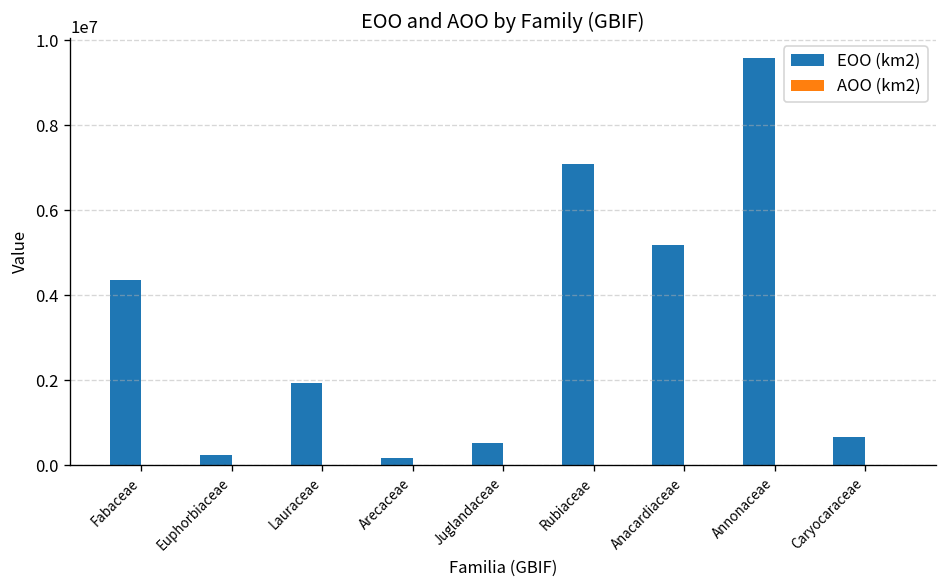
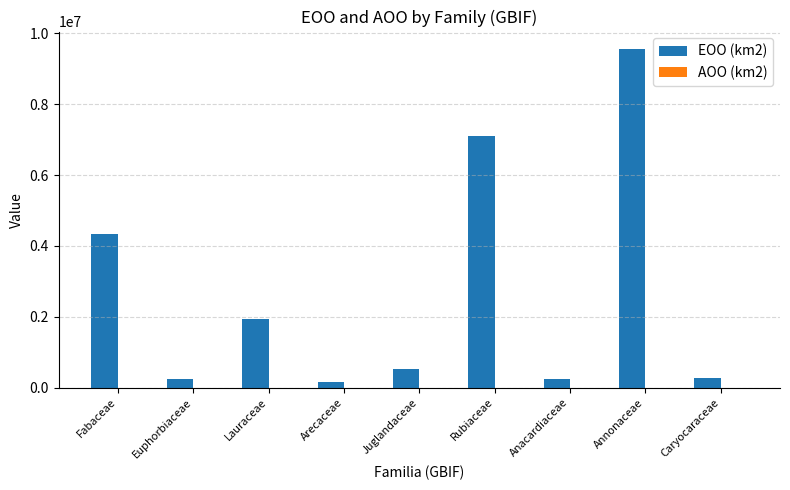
  {
    "EOO (km2)": {
      "Fabaceae": 4300000,
      "Euphorbiaceae": 200000,
      "Lauraceae": 1900000,
      "Arecaceae": 200000,
      "Juglandaceae": 500000,
      "Rubiaceae": 7100000,
-     "Anacardiaceae": 5200000,
+     "Anacardiaceae": 200000,
      "Annonaceae": 9600000,
-     "Caryocaraceae": 700000
+     "Caryocaraceae": 300000
    }
  }
